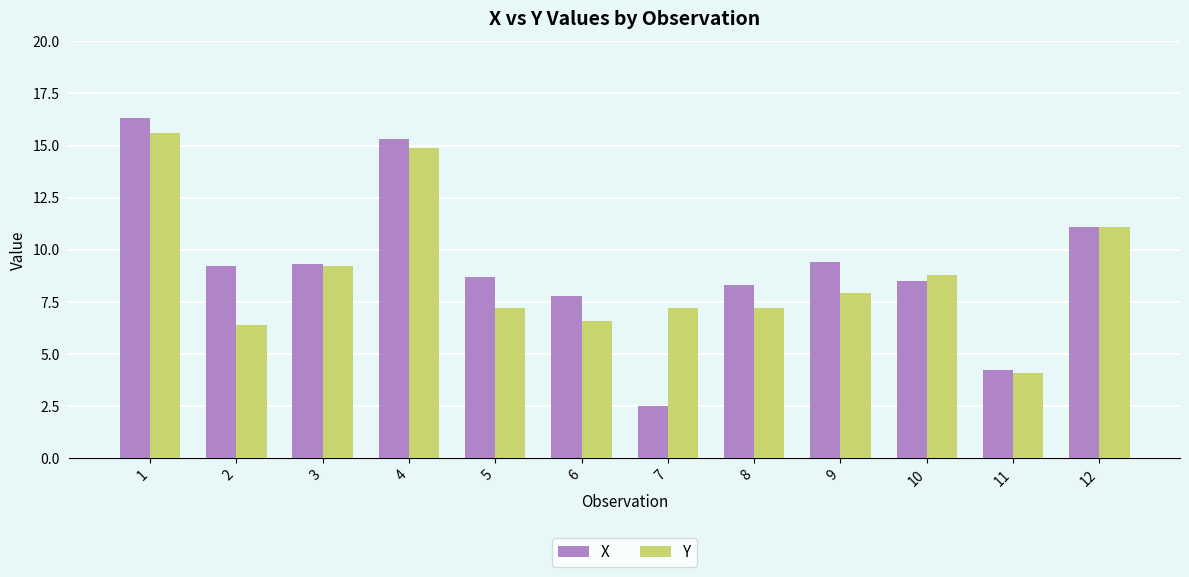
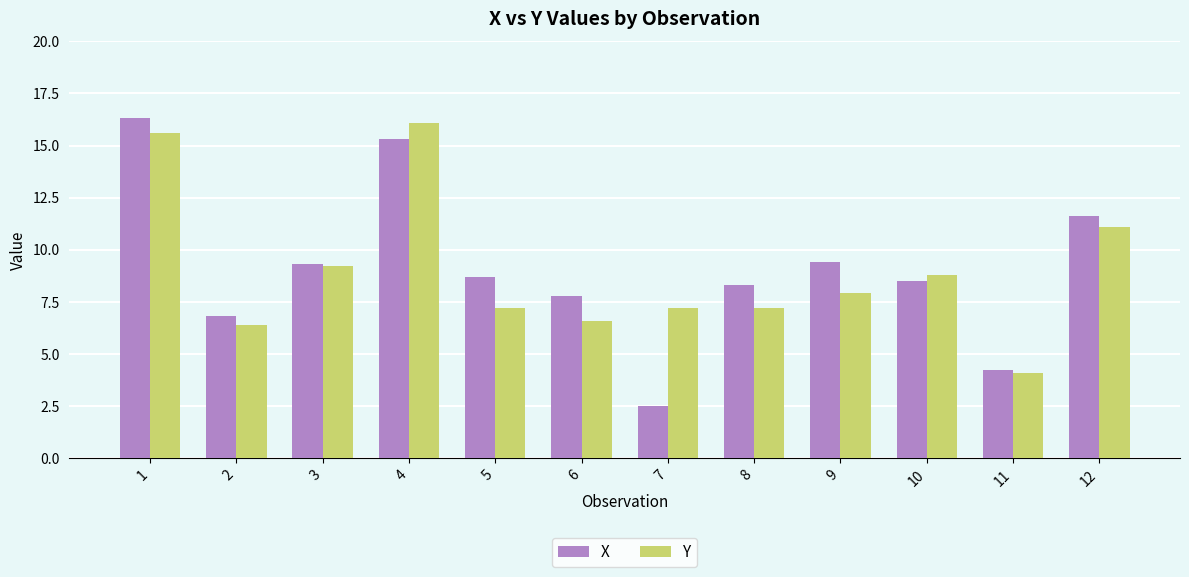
  {
    "X": {
      "1": 16.3,
-     "2": 9.2,
+     "2": 6.8,
      "3": 9.3,
      "4": 15.3,
      "5": 8.7,
      "6": 7.8,
      "7": 2.5,
      "8": 8.3,
      "9": 9.4,
      "10": 8.5,
      "11": 4.2,
-     "12": 11.1
+     "12": 11.6
    },
    "Y": {
      "1": 15.6,
      "2": 6.4,
      "3": 9.2,
-     "4": 14.9,
+     "4": 16.1,
      "5": 7.2,
      "6": 6.6,
      "7": 7.2,
      "8": 7.2,
      "9": 7.9,
      "10": 8.8,
      "11": 4.1,
      "12": 11.1
    }
  }
